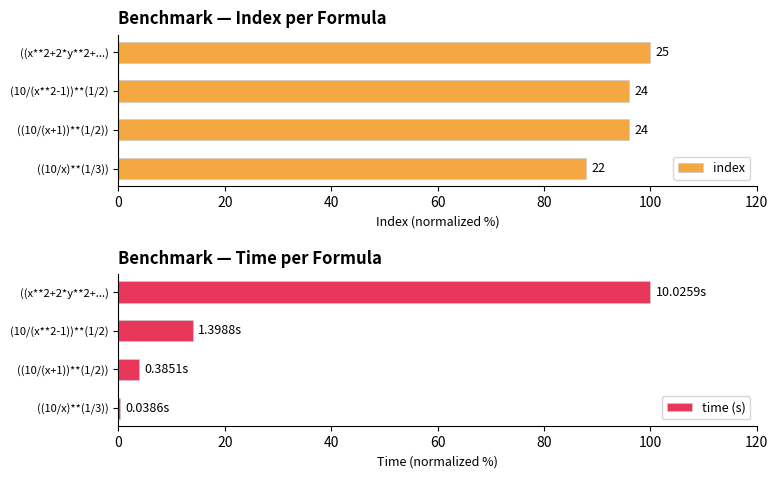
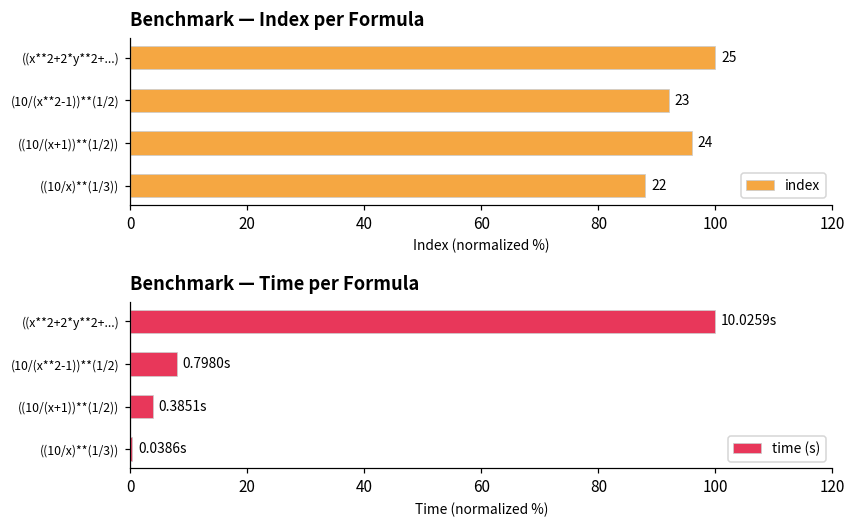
  {
    "Benchmark — Index per Formula": {
-     "(10/(x**2-1))**(1/2)": "24"
+     "(10/(x**2-1))**(1/2)": "23"
    },
    "Benchmark — Time per Formula": {
-     "(10/(x**2-1))**(1/2)": "1.3988s"
+     "(10/(x**2-1))**(1/2)": "0.7980s"
    }
  }
